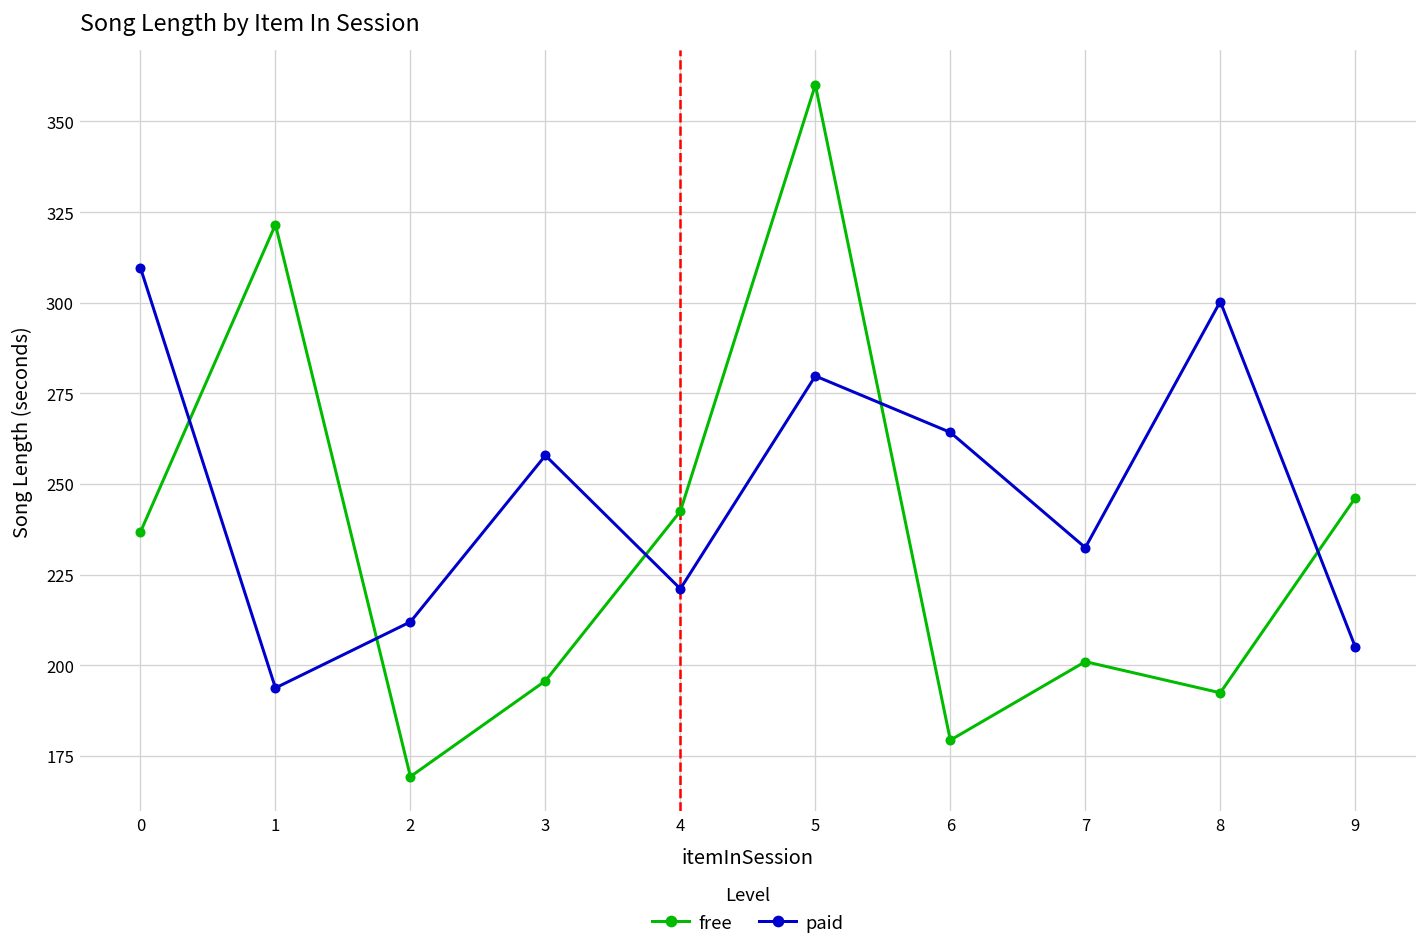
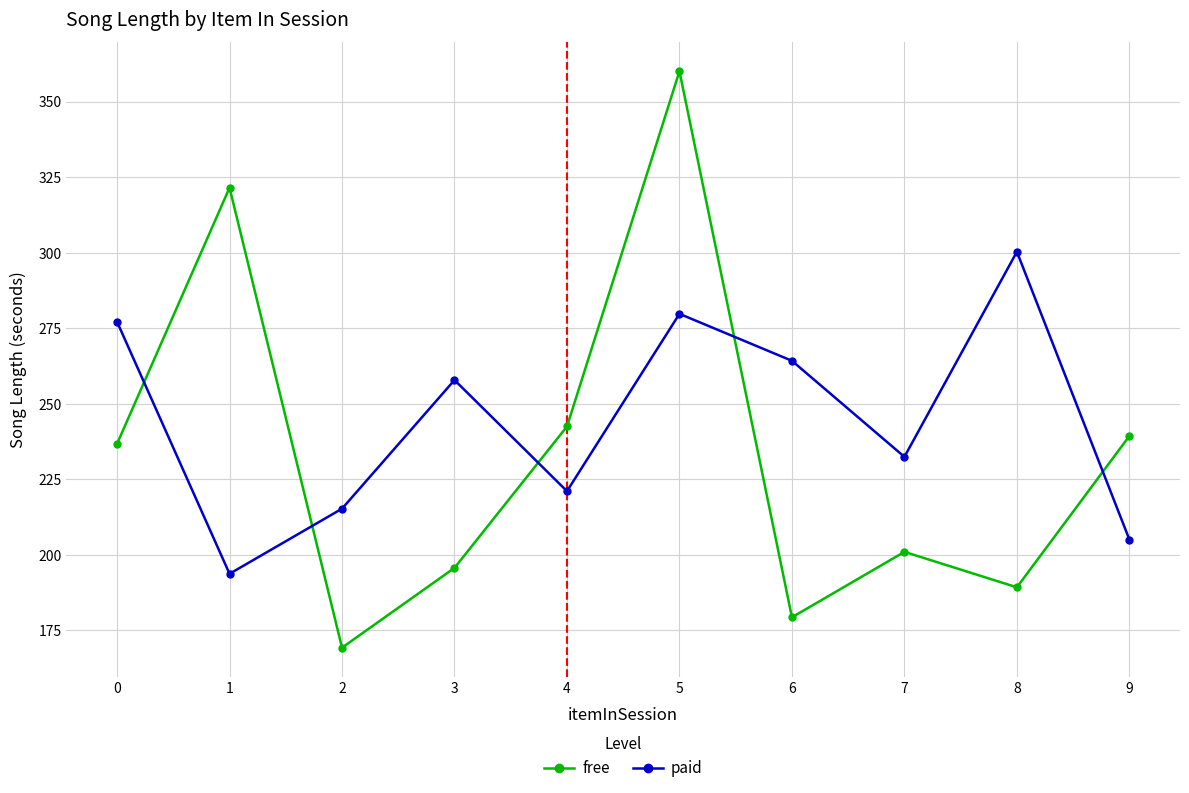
  {
    "free": {
      "0": 237,
      "1": 322,
      "2": 169,
      "3": 196,
      "4": 243,
      "5": 360,
      "6": 179,
      "7": 201,
-     "8": 192,
-     "9": 246
+     "8": 189,
+     "9": 239
    },
    "paid": {
-     "0": 310,
+     "0": 277,
      "1": 194,
-     "2": 212,
+     "2": 215,
      "3": 258,
      "4": 221,
      "5": 280,
      "6": 264,
      "7": 232,
      "8": 300,
      "9": 205
    }
  }
